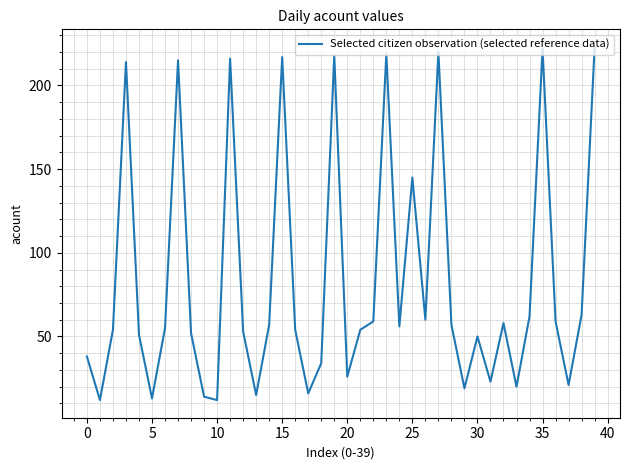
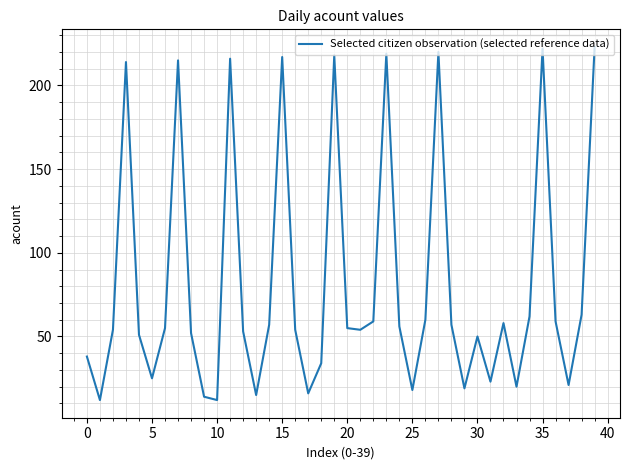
  {
    "0": 38,
-   "5": 13,
+   "5": 25,
    "10": 12,
    "15": 217,
-   "20": 26,
-   "25": 145,
+   "20": 55,
+   "25": 18,
    "30": 50
  }
